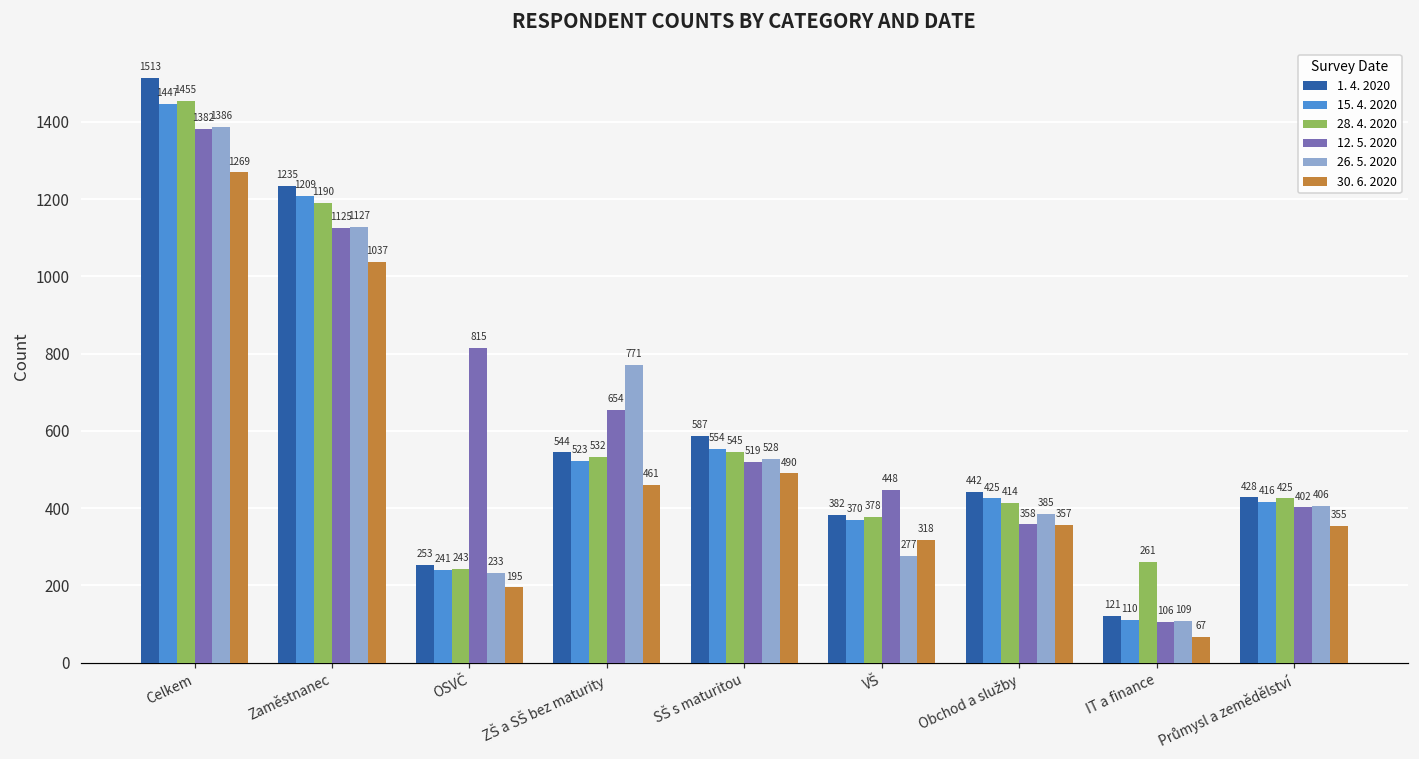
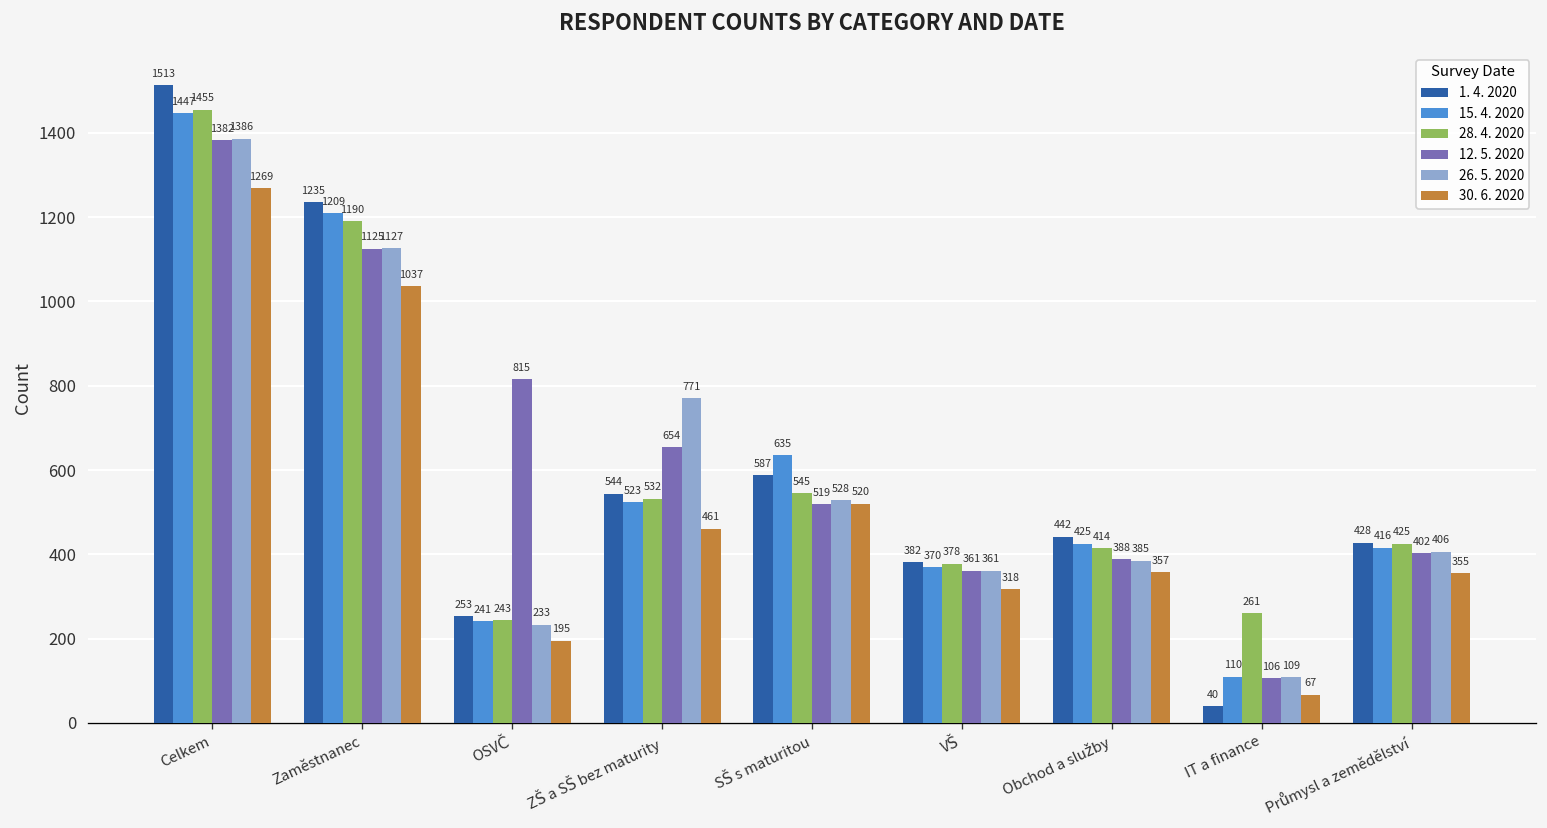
  {
    "1. 4. 2020": {
      "Celkem": 1513,
      "Zaměstnanec": 1235,
      "OSVČ": 253,
      "ZŠ a SŠ bez maturity": 544,
      "SŠ s maturitou": 587,
      "VŠ": 382,
      "Obchod a služby": 442,
-     "IT a finance": 121,
+     "IT a finance": 40,
      "Průmysl a zemědělství": 428
    },
    "15. 4. 2020": {
      "Celkem": 1447,
      "Zaměstnanec": 1209,
      "OSVČ": 241,
      "ZŠ a SŠ bez maturity": 523,
-     "SŠ s maturitou": 554,
+     "SŠ s maturitou": 635,
      "VŠ": 370,
      "Obchod a služby": 425,
      "IT a finance": 110,
      "Průmysl a zemědělství": 416
    },
    "28. 4. 2020": {
      "Celkem": 1455,
      "Zaměstnanec": 1190,
      "OSVČ": 243,
      "ZŠ a SŠ bez maturity": 532,
      "SŠ s maturitou": 545,
      "VŠ": 378,
      "Obchod a služby": 414,
      "IT a finance": 261,
      "Průmysl a zemědělství": 425
    },
    "12. 5. 2020": {
      "OSVČ": 815,
      "ZŠ a SŠ bez maturity": 654,
      "SŠ s maturitou": 519,
-     "VŠ": 448,
-     "Obchod a služby": 358,
+     "VŠ": 361,
+     "Obchod a služby": 388,
      "IT a finance": 106,
      "Průmysl a zemědělství": 402
    },
    "26. 5. 2020": {
      "OSVČ": 233,
      "ZŠ a SŠ bez maturity": 771,
      "SŠ s maturitou": 528,
-     "VŠ": 277,
+     "VŠ": 361,
      "Obchod a služby": 385,
      "IT a finance": 109,
      "Průmysl a zemědělství": 406
    },
    "30. 6. 2020": {
      "Celkem": 1269,
      "Zaměstnanec": 1037,
      "OSVČ": 195,
      "ZŠ a SŠ bez maturity": 461,
-     "SŠ s maturitou": 490,
+     "SŠ s maturitou": 520,
      "VŠ": 318,
      "Obchod a služby": 357,
      "IT a finance": 67,
      "Průmysl a zemědělství": 355
    }
  }
